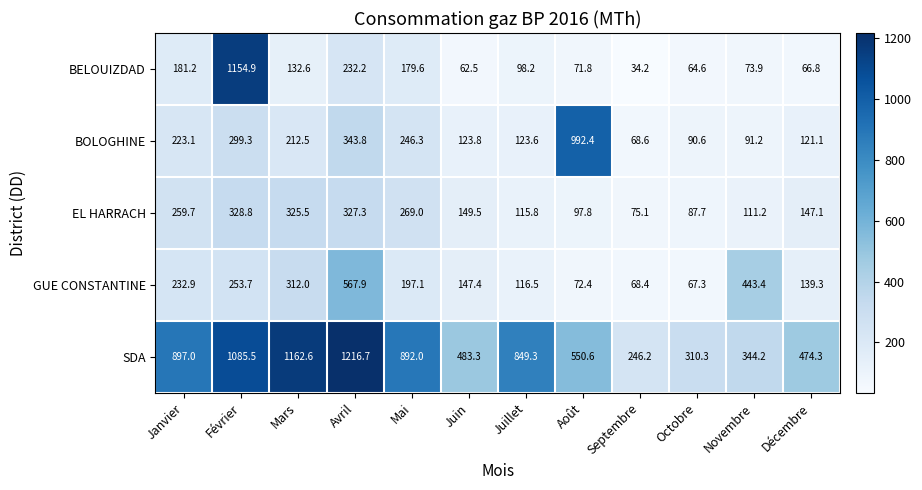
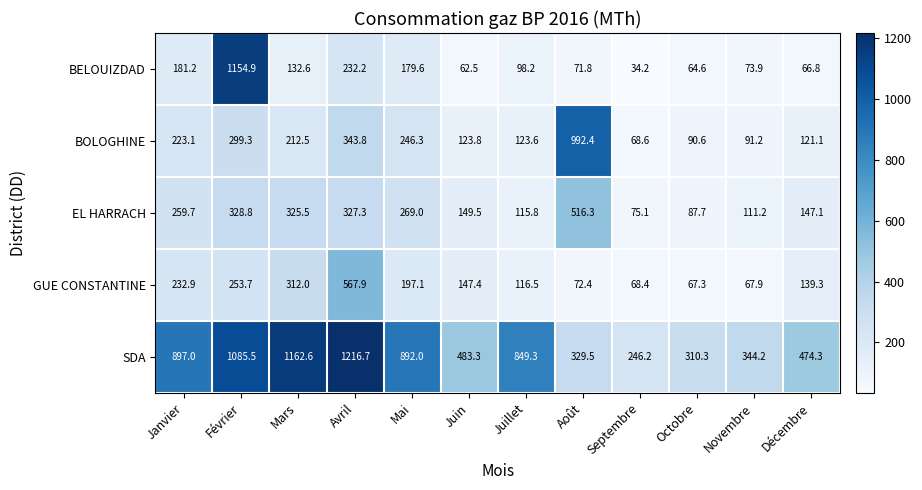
  {
    "BELOUIZDAD": {
      "Janvier": 181.2,
      "Février": 1154.9,
      "Mars": 132.6,
      "Avril": 232.2,
      "Mai": 179.6,
      "Juin": 62.5,
      "Juillet": 98.2,
      "Août": 71.8,
      "Septembre": 34.2,
      "Octobre": 64.6,
      "Novembre": 73.9,
      "Décembre": 66.8
    },
    "BOLOGHINE": {
      "Janvier": 223.1,
      "Février": 299.3,
      "Mars": 212.5,
      "Avril": 343.8,
      "Mai": 246.3,
      "Juin": 123.8,
      "Juillet": 123.6,
      "Août": 992.4,
      "Septembre": 68.6,
      "Octobre": 90.6,
      "Novembre": 91.2,
      "Décembre": 121.1
    },
    "EL HARRACH": {
      "Janvier": 259.7,
      "Février": 328.8,
      "Mars": 325.5,
      "Avril": 327.3,
      "Mai": 269.0,
      "Juin": 149.5,
      "Juillet": 115.8,
-     "Août": 97.8,
+     "Août": 516.3,
      "Septembre": 75.1,
      "Octobre": 87.7,
      "Novembre": 111.2,
      "Décembre": 147.1
    },
    "GUE CONSTANTINE": {
      "Janvier": 232.9,
      "Février": 253.7,
      "Mars": 312.0,
      "Avril": 567.9,
      "Mai": 197.1,
      "Juin": 147.4,
      "Juillet": 116.5,
      "Août": 72.4,
      "Septembre": 68.4,
      "Octobre": 67.3,
-     "Novembre": 443.4,
+     "Novembre": 67.9,
      "Décembre": 139.3
    },
    "SDA": {
      "Janvier": 897.0,
      "Février": 1085.5,
      "Mars": 1162.6,
      "Avril": 1216.7,
      "Mai": 892.0,
      "Juin": 483.3,
      "Juillet": 849.3,
-     "Août": 550.6,
+     "Août": 329.5,
      "Septembre": 246.2,
      "Octobre": 310.3,
      "Novembre": 344.2,
      "Décembre": 474.3
    }
  }
